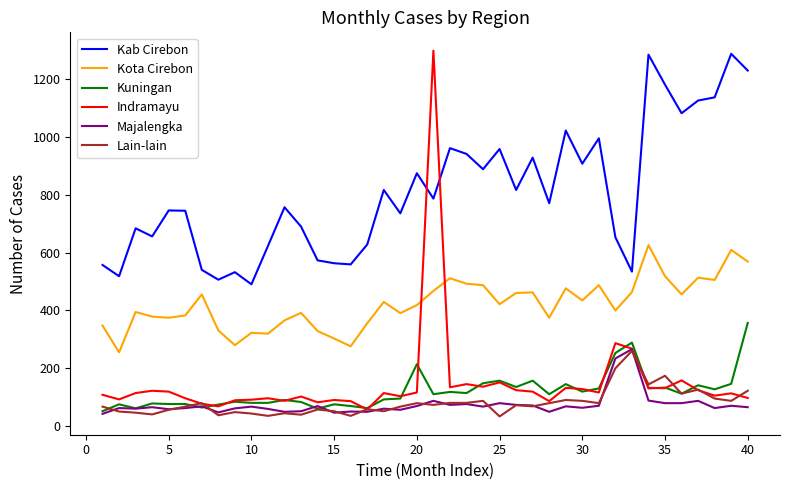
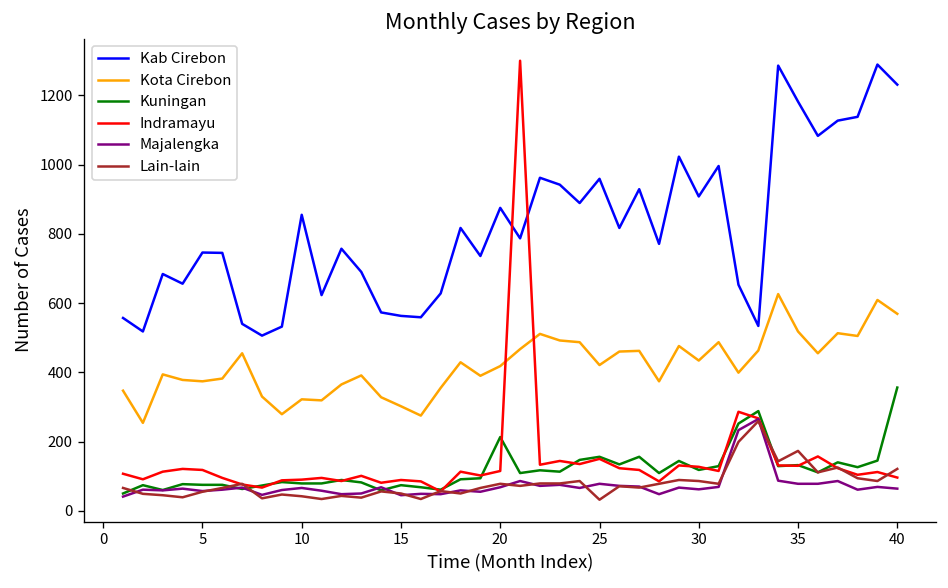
  {
    "Kab Cirebon": {
      "5": 750,
-     "10": 490,
+     "10": 860,
      "15": 560,
      "20": 880,
      "25": 960,
      "30": 910,
      "35": 1180,
      "40": 1230
    },
    "Kota Cirebon": {
      "5": 370,
      "10": 320,
      "15": 300,
      "20": 420,
      "25": 420,
      "30": 430,
      "35": 520,
      "40": 570
    },
    "Kuningan": {
      "5": 80,
      "10": 80,
      "15": 70,
      "20": 210,
      "30": 120,
      "40": 360
    },
    "Indramayu": {
      "5": 120,
      "10": 90,
      "15": 90,
      "20": 120,
      "30": 130,
      "40": 100
    },
    "Majalengka": {
      "10": 70,
      "20": 70,
      "25": 80,
      "30": 60,
      "35": 80,
      "40": 60
    },
    "Lain-lain": {
      "10": 40,
      "20": 80,
      "25": 30,
      "30": 90,
      "35": 170,
      "40": 120
    }
  }
